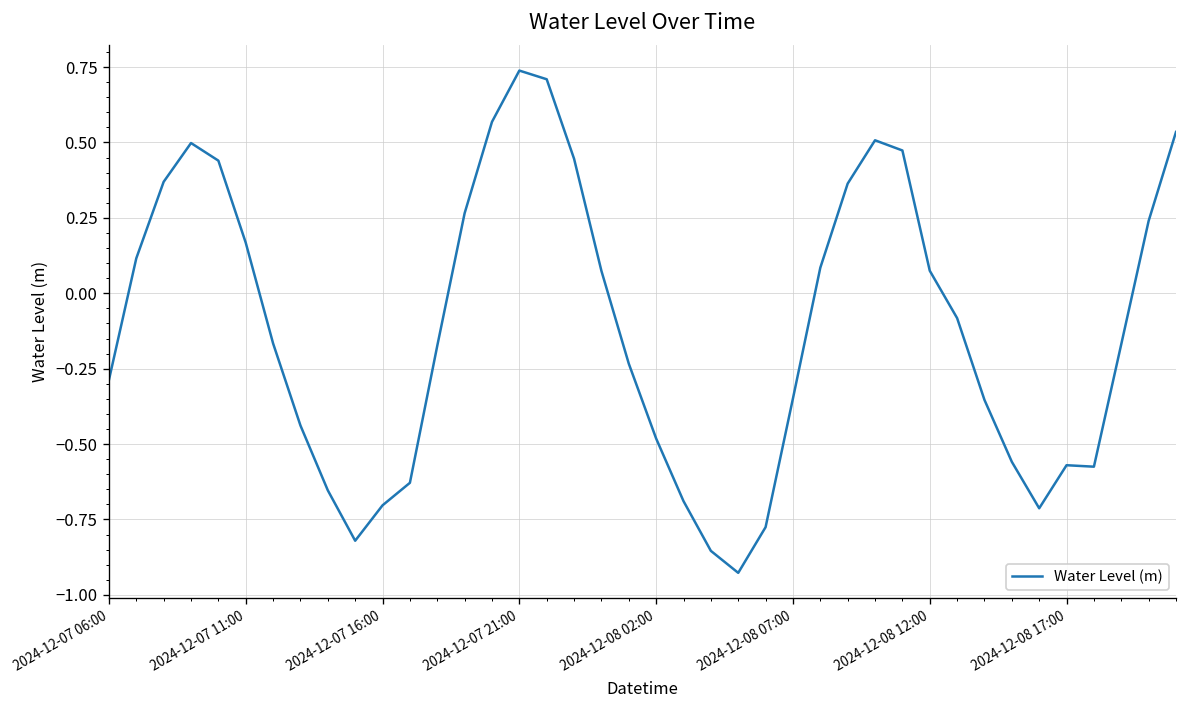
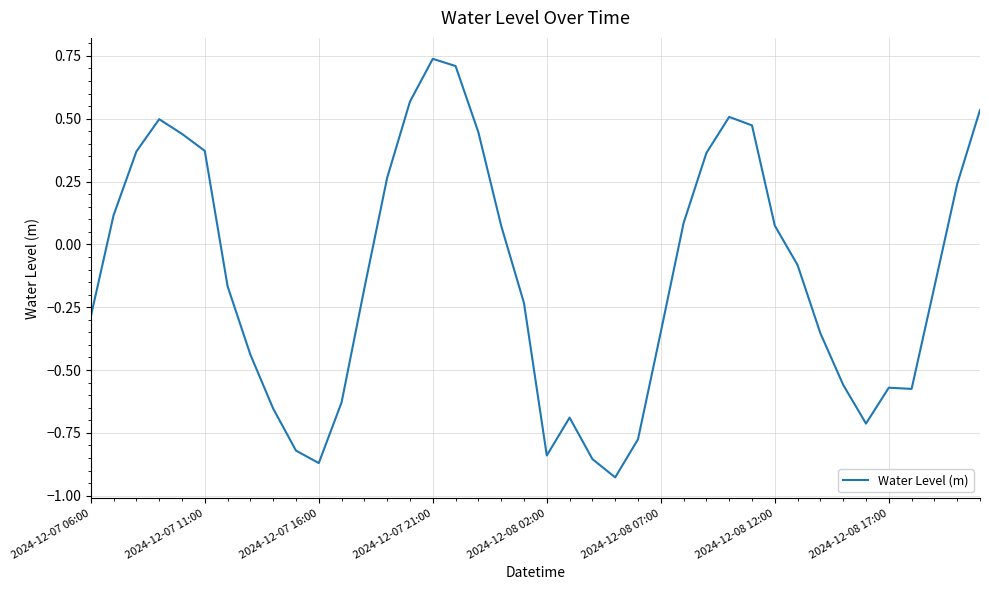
  {
    "2024-12-07 06:00": -0.29,
-   "2024-12-07 11:00": 0.17,
-   "2024-12-07 16:00": -0.70,
+   "2024-12-07 11:00": 0.37,
+   "2024-12-07 16:00": -0.87,
    "2024-12-07 21:00": 0.74,
-   "2024-12-08 02:00": -0.48,
+   "2024-12-08 02:00": -0.84,
    "2024-12-08 07:00": -0.35,
    "2024-12-08 12:00": 0.07,
    "2024-12-08 17:00": -0.57
  }
